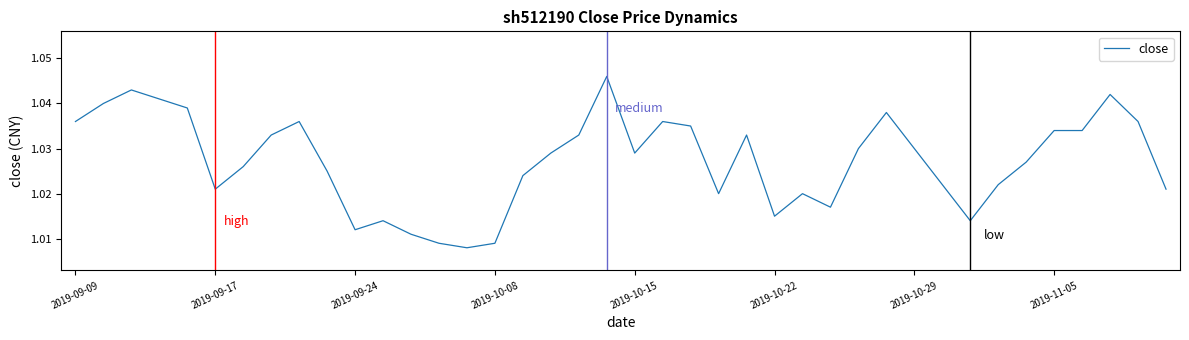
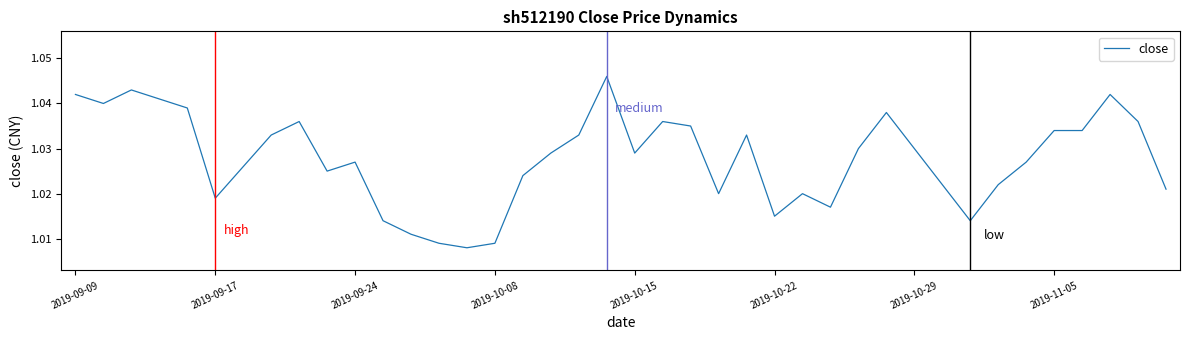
  {
-   "2019-09-09": 1.036,
-   "2019-09-17": 1.021,
-   "2019-09-24": 1.012,
+   "2019-09-09": 1.042,
+   "2019-09-17": 1.019,
+   "2019-09-24": 1.027,
    "2019-10-08": 1.009,
    "2019-10-15": 1.029,
    "2019-10-22": 1.015,
    "2019-10-29": 1.030,
    "2019-11-05": 1.034
  }
